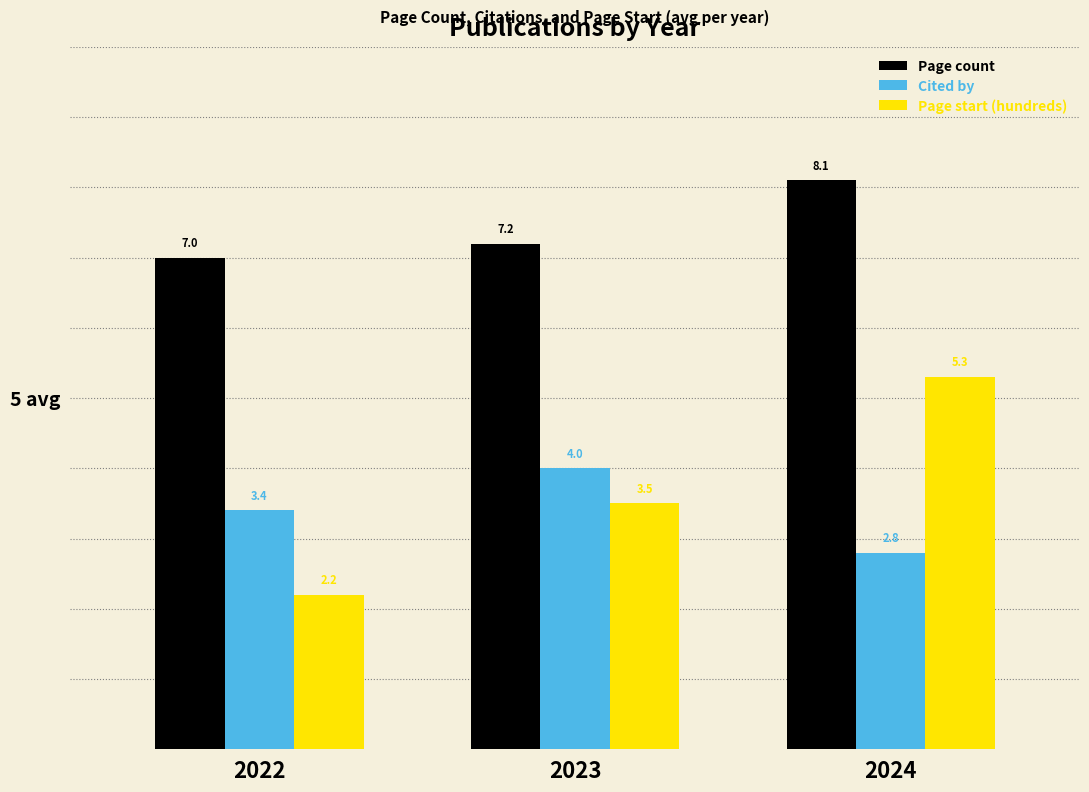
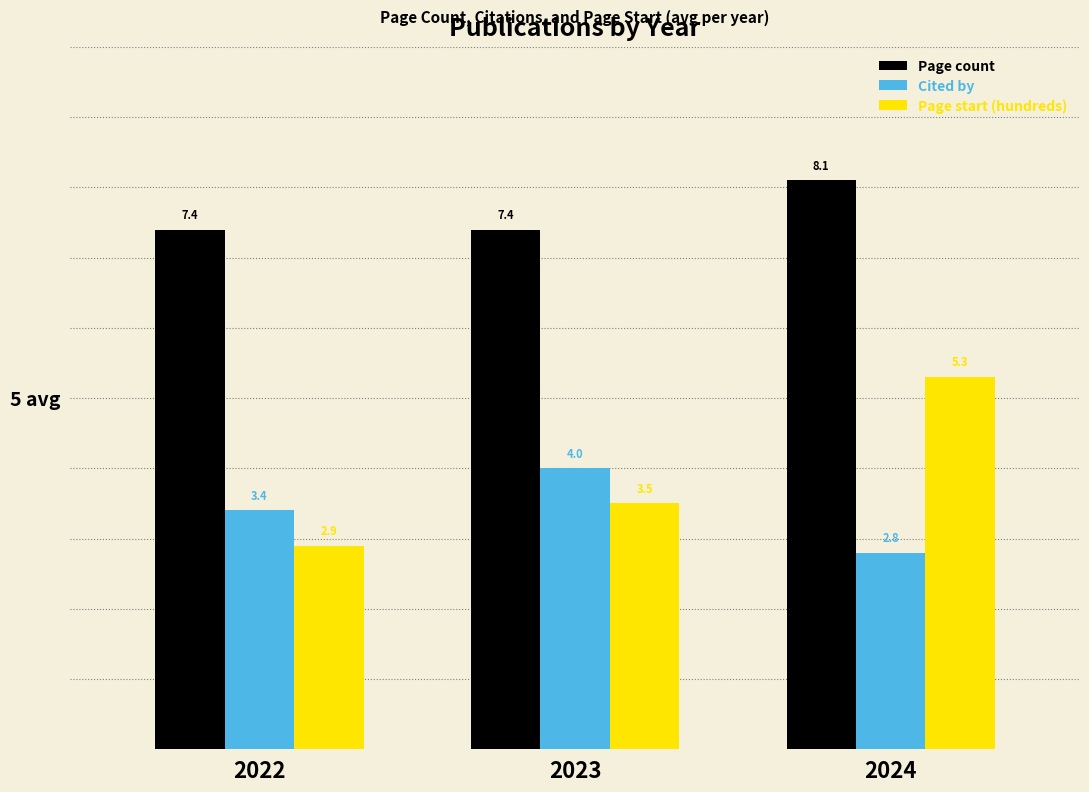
  {
    "Page count": {
-     "2022": 7.0,
-     "2023": 7.2,
+     "2022": 7.4,
+     "2023": 7.4,
      "2024": 8.1
    },
    "Cited by": {
      "2022": 3.4,
      "2023": 4.0,
      "2024": 2.8
    },
    "Page start (hundreds)": {
-     "2022": 2.2,
+     "2022": 2.9,
      "2023": 3.5,
      "2024": 5.3
    }
  }
